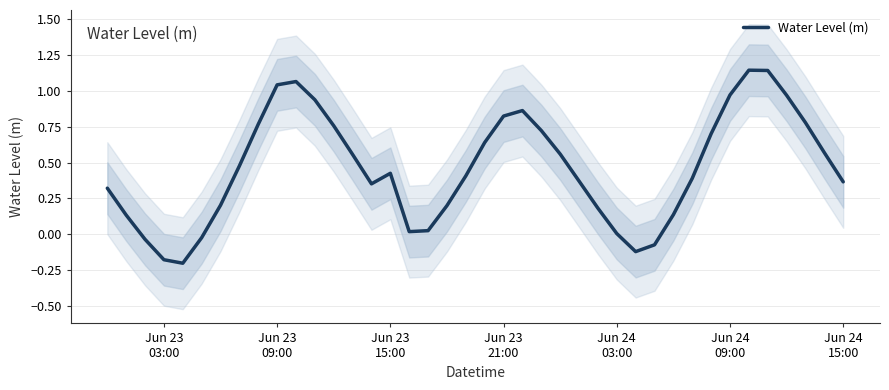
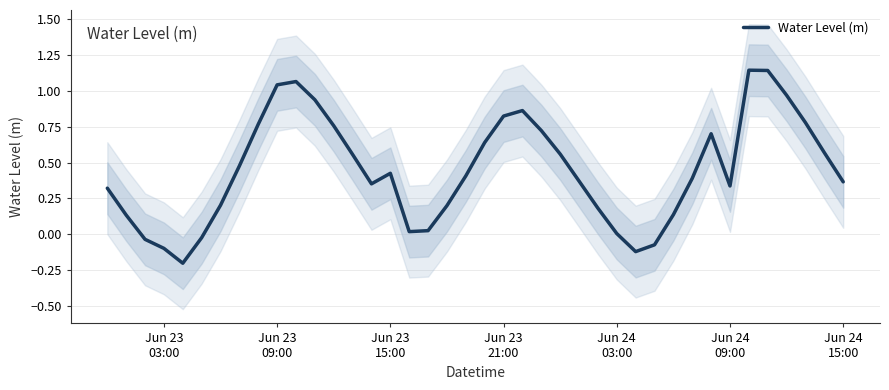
  {
    "Water Level (m)": {
-     "Jun 23 03:00": -0.18,
+     "Jun 23 03:00": -0.10,
      "Jun 23 09:00": 1.04,
      "Jun 23 15:00": 0.43,
      "Jun 23 21:00": 0.82,
      "Jun 24 03:00": 0.01,
-     "Jun 24 09:00": 0.97,
+     "Jun 24 09:00": 0.34,
      "Jun 24 15:00": 0.37
    }
  }
